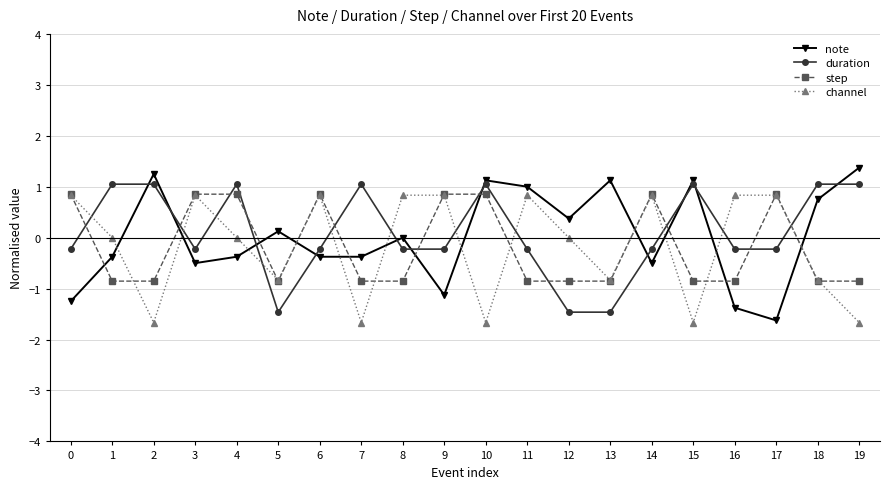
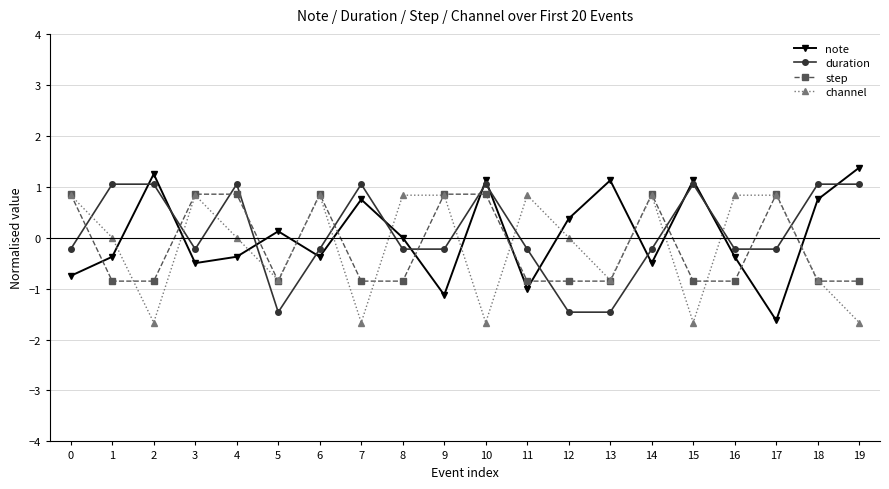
  {
    "note": {
-     "0": -1.3,
+     "0": -0.8,
      "1": -0.4,
      "2": 1.3,
      "3": -0.5,
      "4": -0.4,
      "5": 0.1,
      "6": -0.4,
-     "7": -0.4,
+     "7": 0.8,
      "8": 0.0,
      "9": -1.1,
      "10": 1.1,
-     "11": 1.0,
+     "11": -1.0,
      "12": 0.4,
      "13": 1.1,
      "14": -0.5,
      "15": 1.1,
-     "16": -1.4,
+     "16": -0.4,
      "17": -1.6,
      "18": 0.8,
      "19": 1.4
    }
  }
